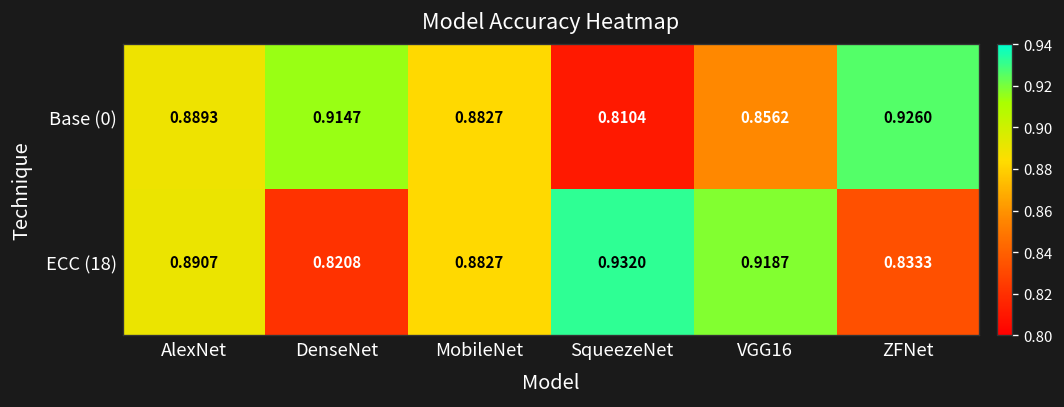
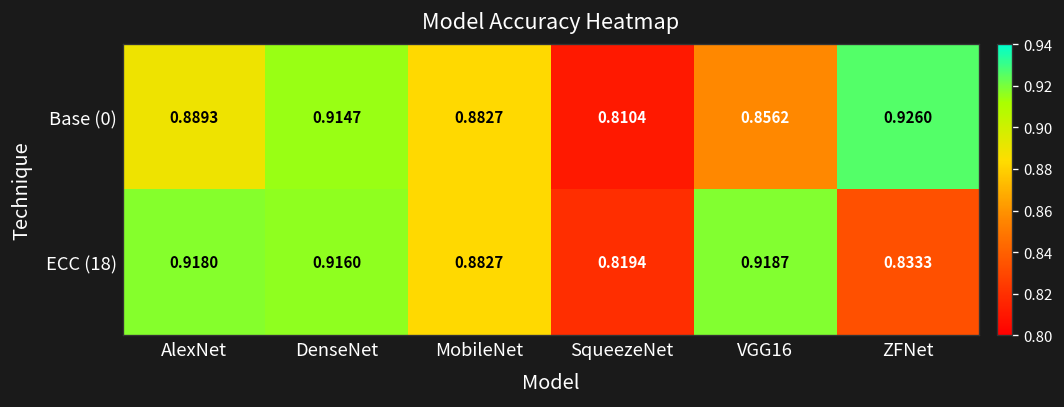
  {
    "Base (0)": {
      "AlexNet": 0.8893,
      "DenseNet": 0.9147,
      "MobileNet": 0.8827,
      "SqueezeNet": 0.8104,
      "VGG16": 0.8562,
      "ZFNet": 0.9260
    },
    "ECC (18)": {
-     "AlexNet": 0.8907,
-     "DenseNet": 0.8208,
+     "AlexNet": 0.9180,
+     "DenseNet": 0.9160,
      "MobileNet": 0.8827,
-     "SqueezeNet": 0.9320,
+     "SqueezeNet": 0.8194,
      "VGG16": 0.9187,
      "ZFNet": 0.8333
    }
  }
